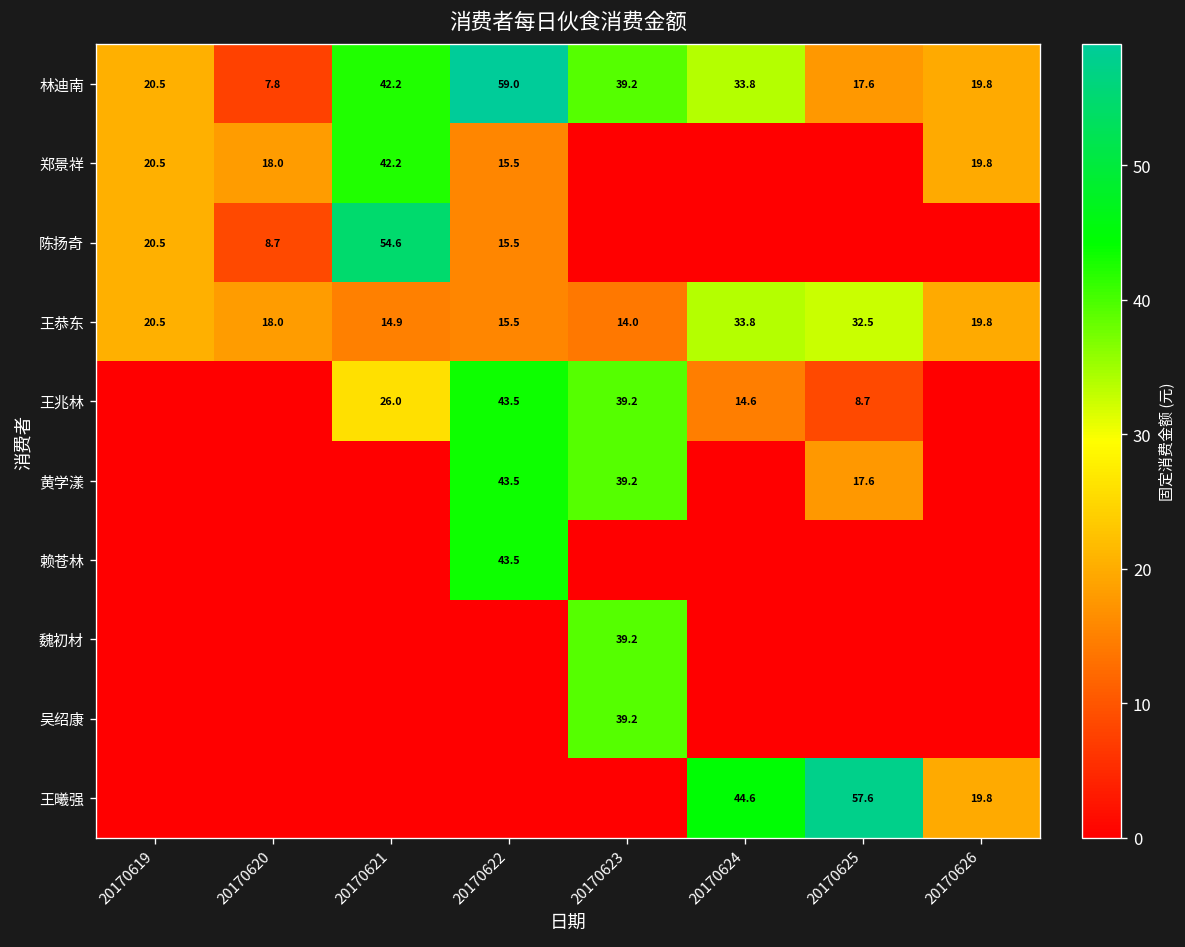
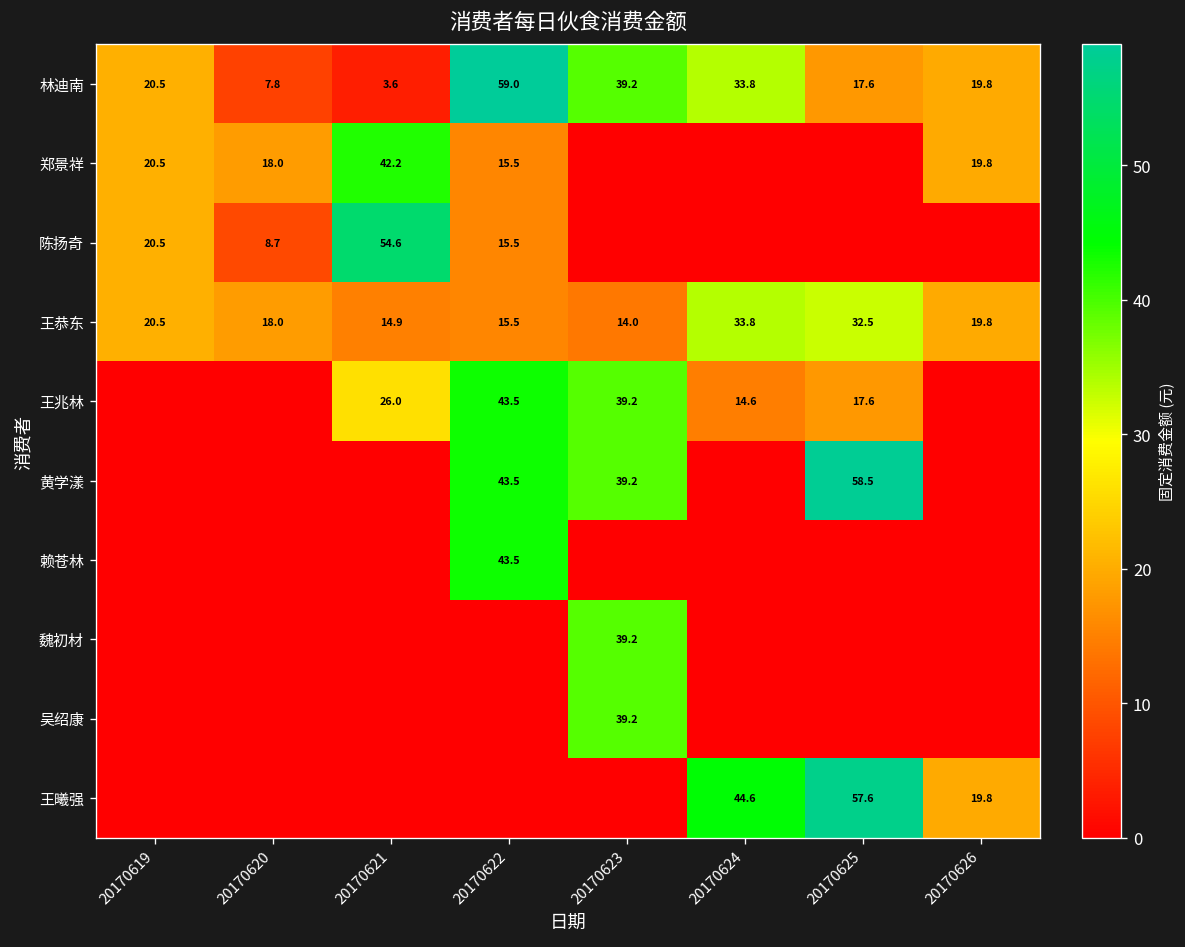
  {
    "林迪南": {
      "20170619": 20.5,
      "20170620": 7.8,
-     "20170621": 42.2,
+     "20170621": 3.6,
      "20170622": 59.0,
      "20170623": 39.2,
      "20170624": 33.8,
      "20170625": 17.6,
      "20170626": 19.8
    },
    "郑景祥": {
      "20170619": 20.5,
      "20170620": 18.0,
      "20170621": 42.2,
      "20170622": 15.5,
      "20170626": 19.8
    },
    "陈扬奇": {
      "20170619": 20.5,
      "20170620": 8.7,
      "20170621": 54.6,
      "20170622": 15.5
    },
    "王恭东": {
      "20170619": 20.5,
      "20170620": 18.0,
      "20170621": 14.9,
      "20170622": 15.5,
      "20170623": 14.0,
      "20170624": 33.8,
      "20170625": 32.5,
      "20170626": 19.8
    },
    "王兆林": {
      "20170621": 26.0,
      "20170622": 43.5,
      "20170623": 39.2,
      "20170624": 14.6,
-     "20170625": 8.7
+     "20170625": 17.6
    },
    "黄学漾": {
      "20170622": 43.5,
      "20170623": 39.2,
-     "20170625": 17.6
+     "20170625": 58.5
    },
    "赖苍林": {
      "20170622": 43.5
    },
    "魏初材": {
      "20170623": 39.2
    },
    "吴绍康": {
      "20170623": 39.2
    },
    "王曦强": {
      "20170624": 44.6,
      "20170625": 57.6,
      "20170626": 19.8
    }
  }
